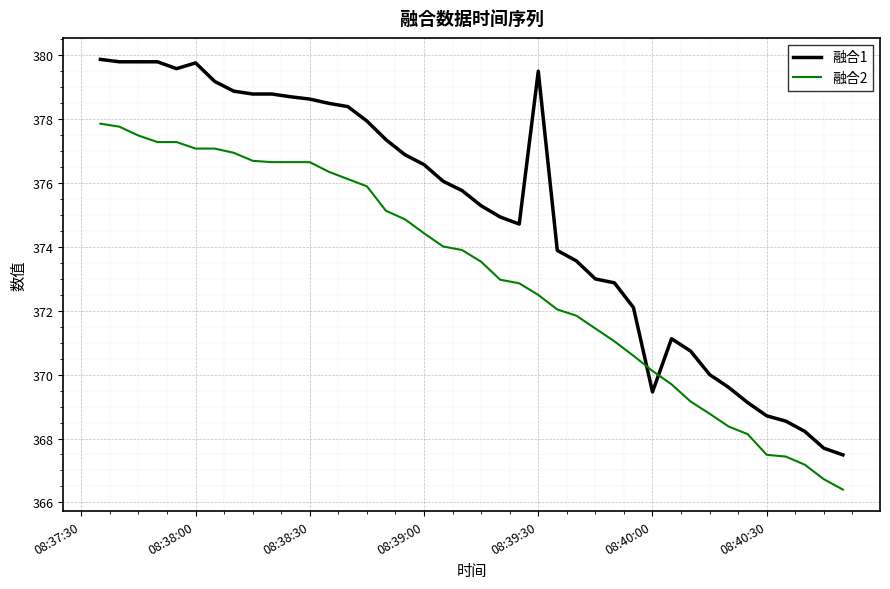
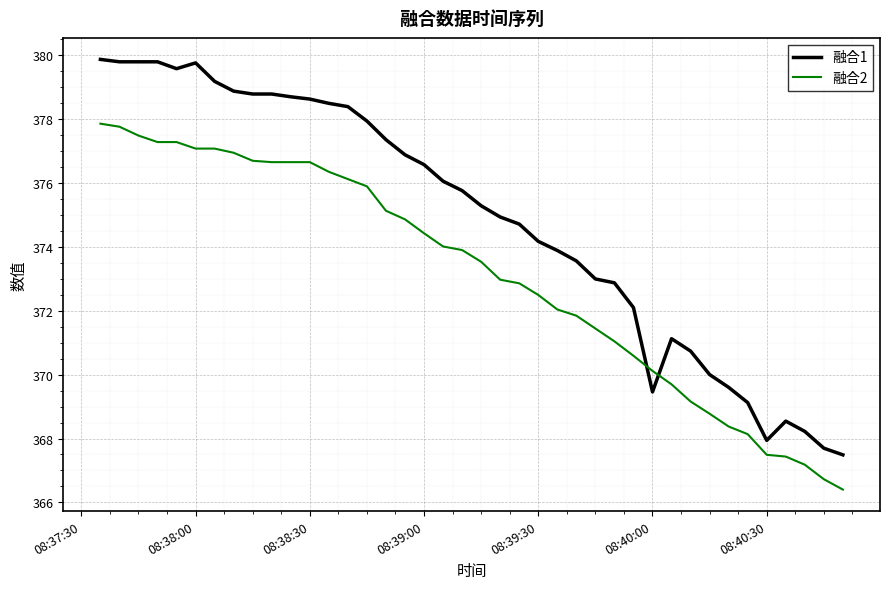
  {
    "融合1": {
      "08:38:00": 379.8,
      "08:38:30": 378.6,
      "08:39:00": 376.6,
-     "08:39:30": 379.5,
+     "08:39:30": 374.2,
      "08:40:00": 369.5,
-     "08:40:30": 368.7
+     "08:40:30": 367.9
    },
    "融合2": {
      "08:38:00": 377.1,
      "08:38:30": 376.6,
      "08:39:00": 374.4,
      "08:39:30": 372.5,
      "08:40:00": 370.1,
      "08:40:30": 367.5
    }
  }
